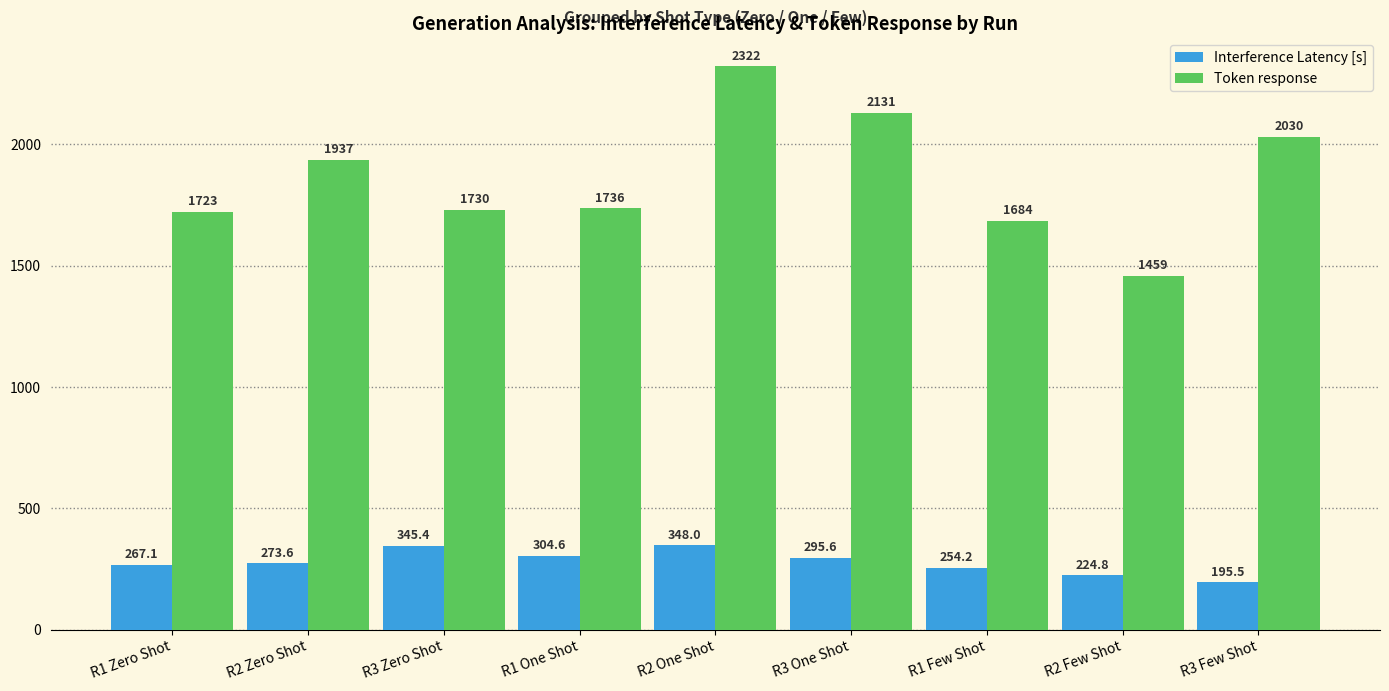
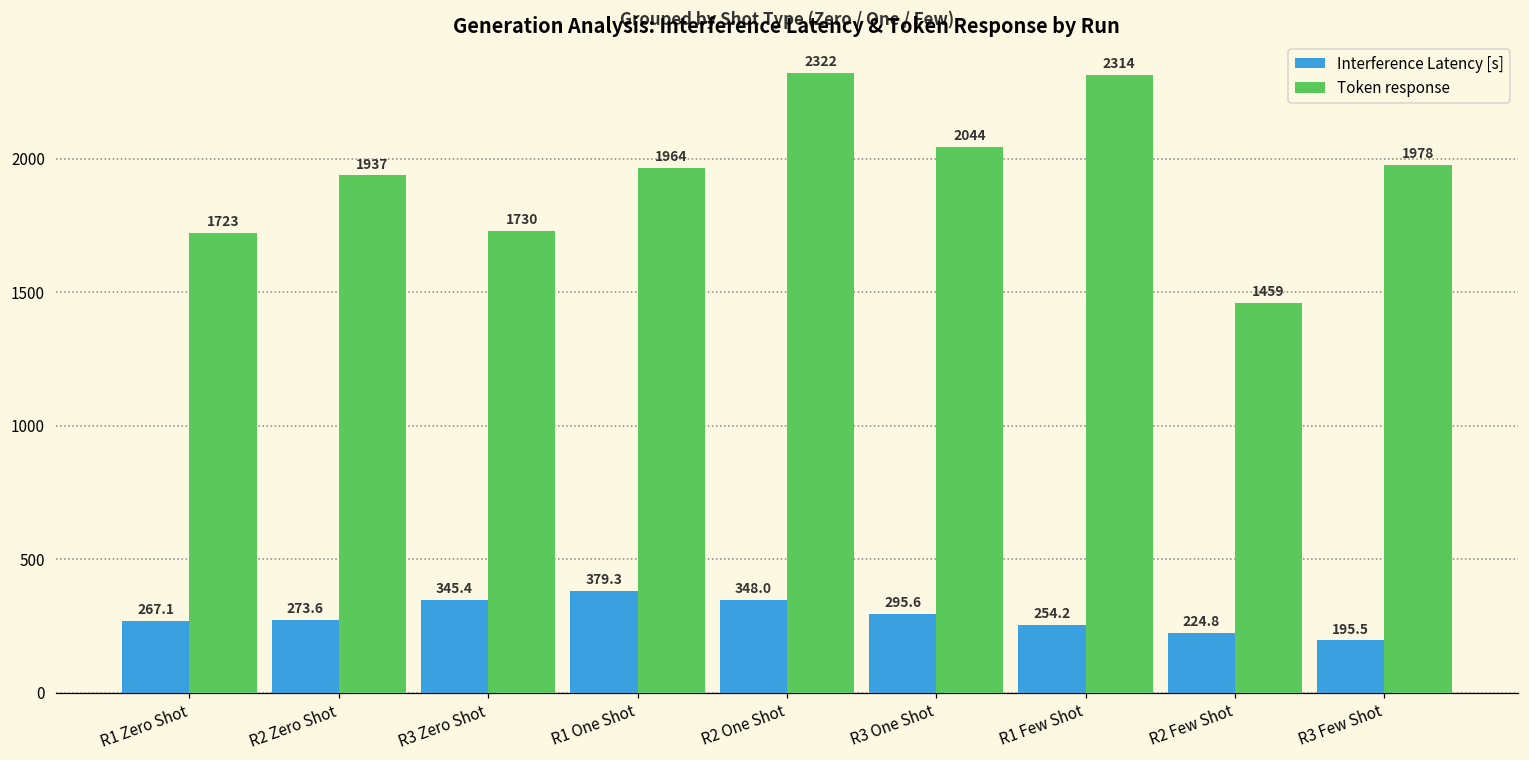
  {
    "Interference Latency [s]": {
      "R1 Zero Shot": 267.1,
      "R2 Zero Shot": 273.6,
      "R3 Zero Shot": 345.4,
-     "R1 One Shot": 304.6,
+     "R1 One Shot": 379.3,
      "R2 One Shot": 348.0,
      "R3 One Shot": 295.6,
      "R1 Few Shot": 254.2,
      "R2 Few Shot": 224.8,
      "R3 Few Shot": 195.5
    },
    "Token response": {
      "R1 Zero Shot": 1723,
      "R2 Zero Shot": 1937,
      "R3 Zero Shot": 1730,
-     "R1 One Shot": 1736,
+     "R1 One Shot": 1964,
      "R2 One Shot": 2322,
-     "R3 One Shot": 2131,
-     "R1 Few Shot": 1684,
+     "R3 One Shot": 2044,
+     "R1 Few Shot": 2314,
      "R2 Few Shot": 1459,
-     "R3 Few Shot": 2030
+     "R3 Few Shot": 1978
    }
  }
